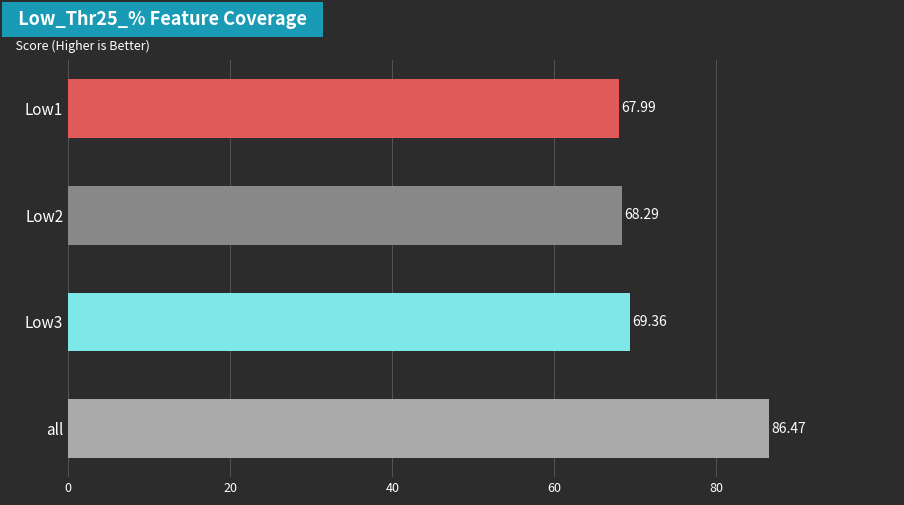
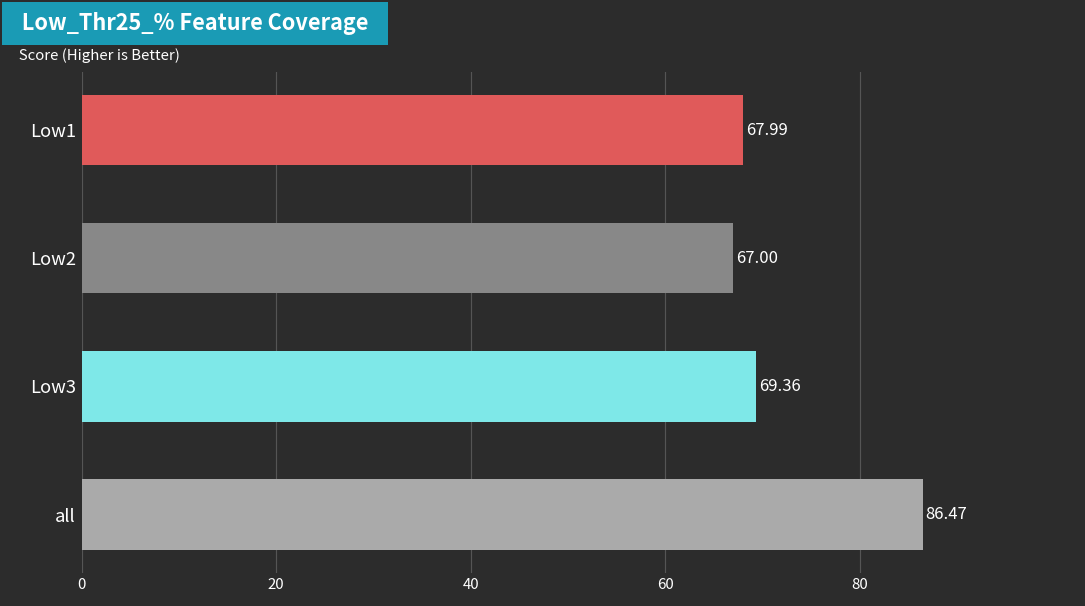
  {
    "Low1": 67.99,
-   "Low2": 68.29,
+   "Low2": 67.00,
    "Low3": 69.36,
    "all": 86.47
  }
